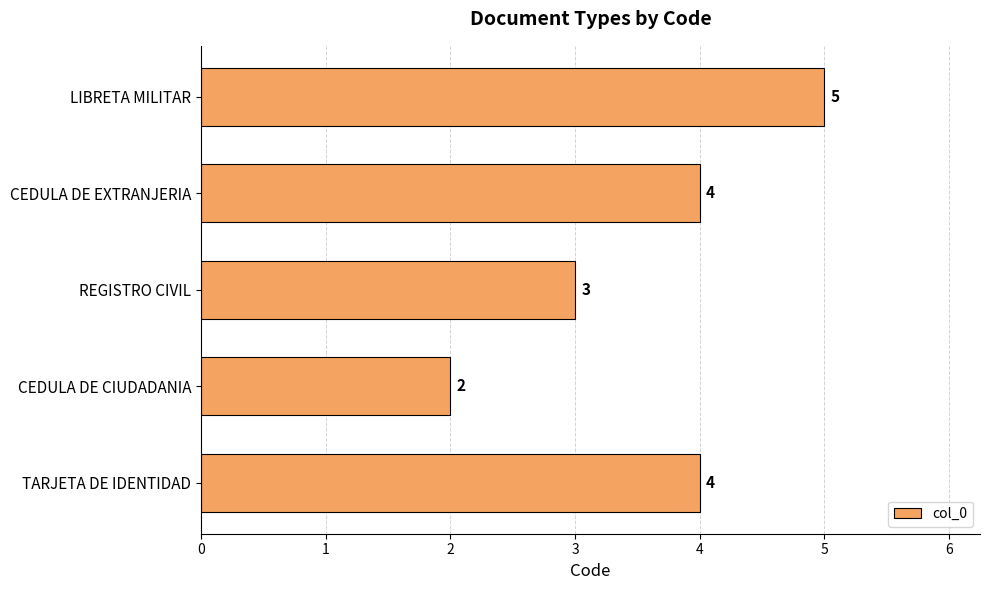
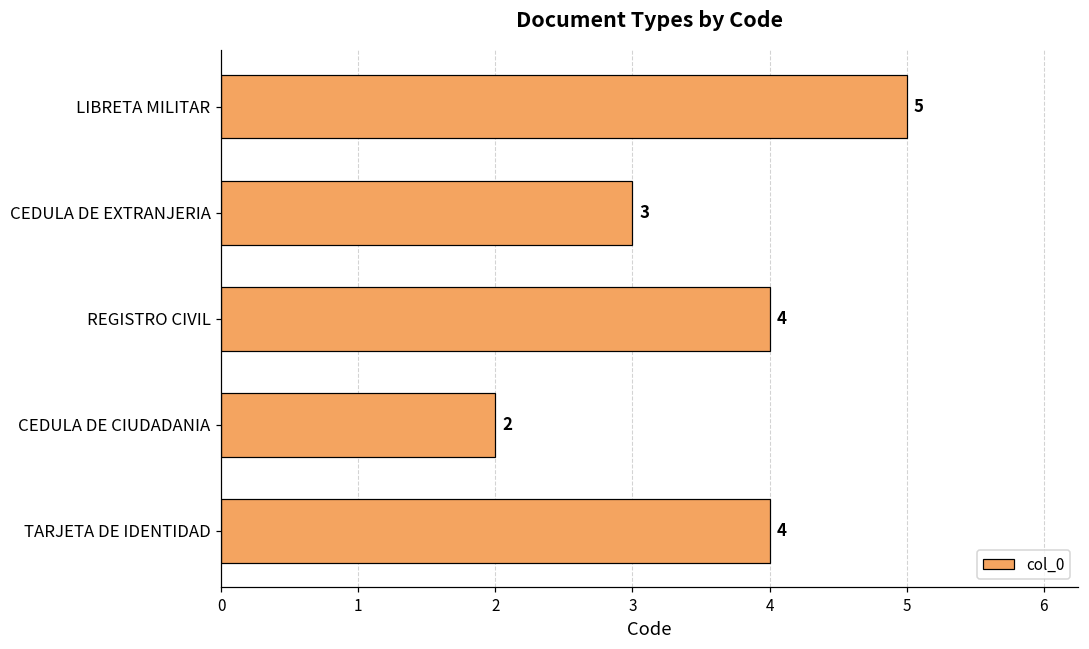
  {
    "LIBRETA MILITAR": 5,
-   "CEDULA DE EXTRANJERIA": 4,
-   "REGISTRO CIVIL": 3,
+   "CEDULA DE EXTRANJERIA": 3,
+   "REGISTRO CIVIL": 4,
    "CEDULA DE CIUDADANIA": 2,
    "TARJETA DE IDENTIDAD": 4
  }
